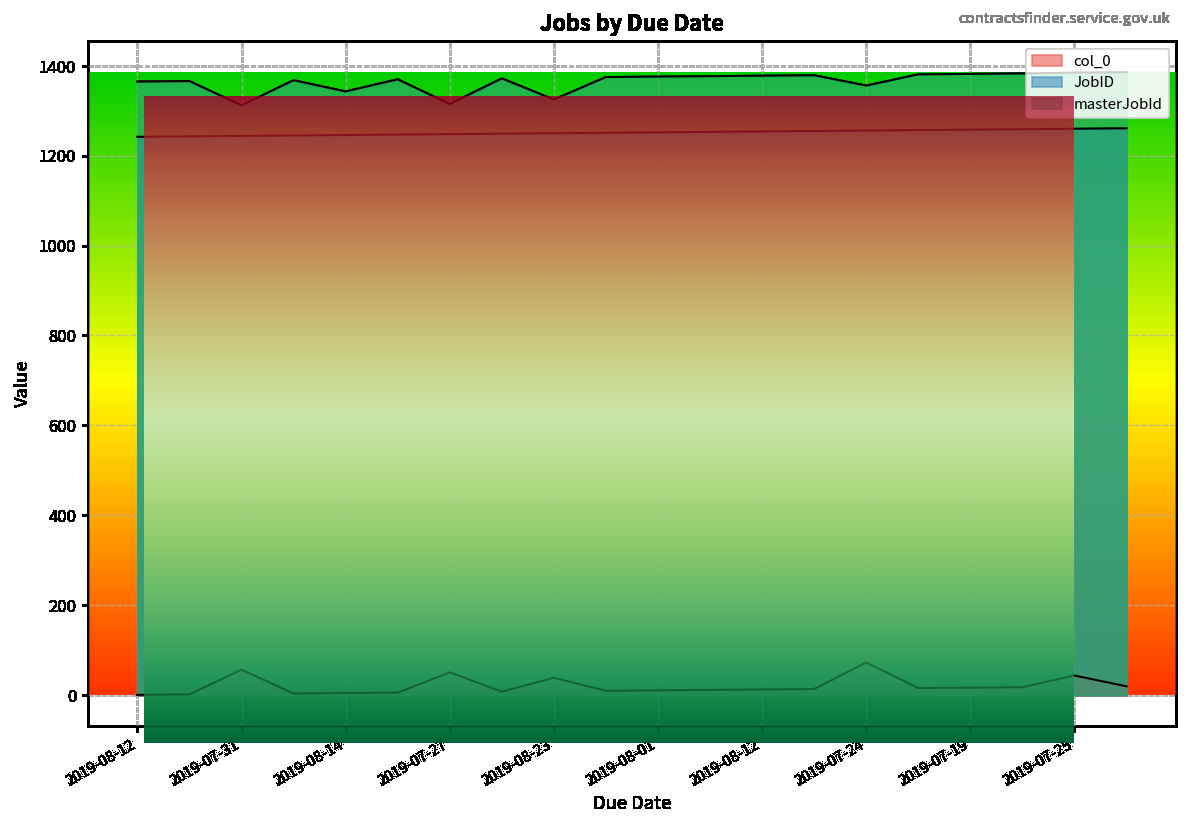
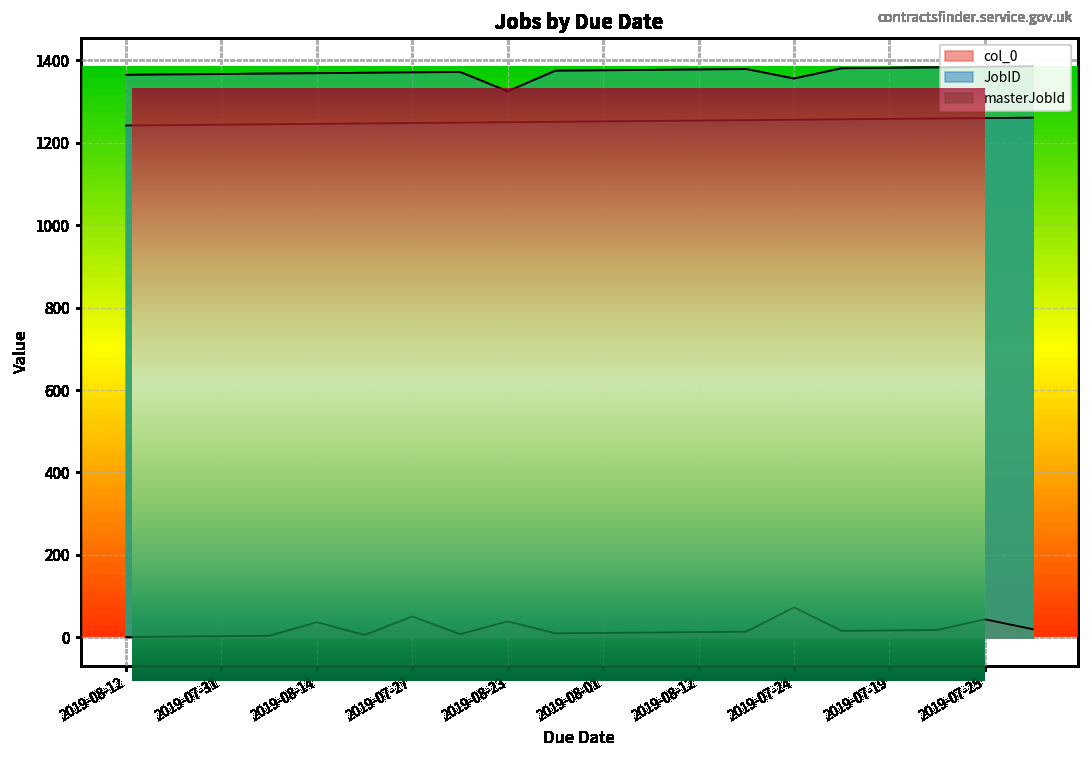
  {
    "Jobs by Due Date": {
      "col_0": {
-       "2019-07-31": 60,
-       "2019-08-14": 0,
+       "2019-07-31": 0,
+       "2019-08-14": 40,
        "2019-07-27": 50,
        "2019-08-23": 40,
        "2019-07-24": 70,
        "2019-07-25": 40
      },
      "JobID": {
        "2019-07-31": 1240,
        "2019-08-14": 1250,
        "2019-07-27": 1250,
        "2019-08-23": 1250,
        "2019-07-24": 1260,
        "2019-07-25": 1260
      },
      "masterJobId": {
-       "2019-07-31": 1310,
-       "2019-08-14": 1340,
-       "2019-07-27": 1320,
+       "2019-07-31": 1370,
+       "2019-08-14": 1370,
+       "2019-07-27": 1370,
        "2019-08-23": 1330,
        "2019-07-24": 1360
      }
    }
  }
